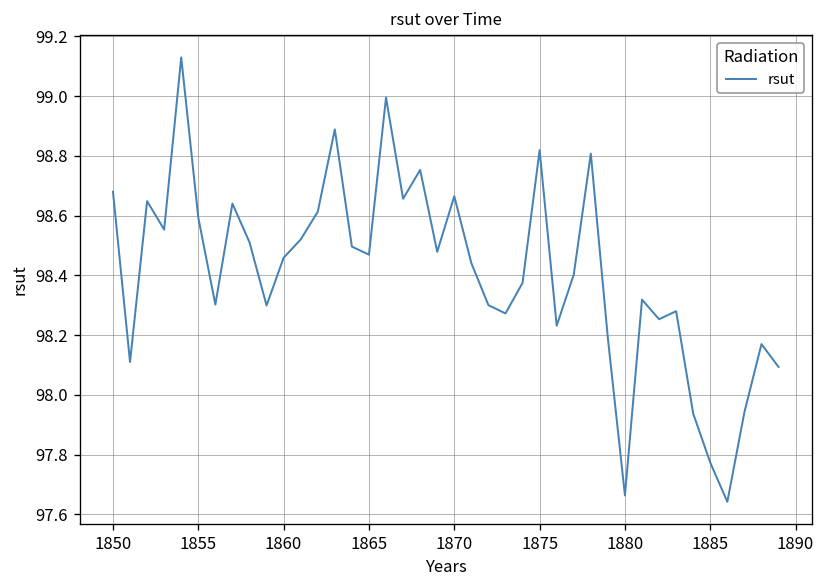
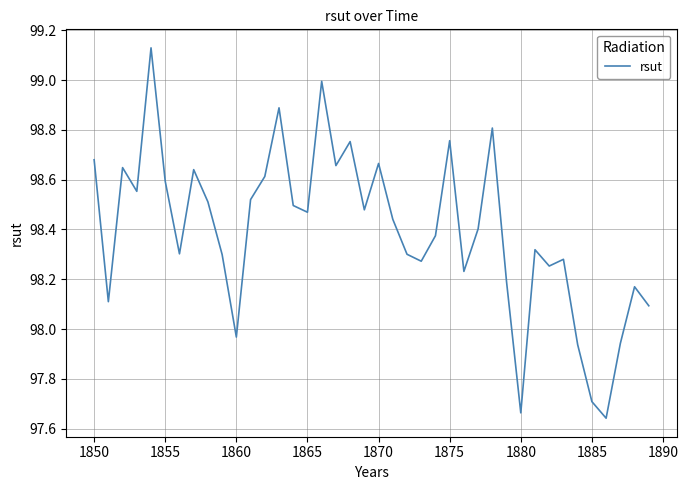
  {
    "1850": 98.68,
    "1855": 98.59,
-   "1860": 98.46,
+   "1860": 97.97,
    "1865": 98.47,
    "1870": 98.66,
-   "1875": 98.82,
+   "1875": 98.76,
    "1880": 97.66,
-   "1885": 97.77
+   "1885": 97.71
  }
